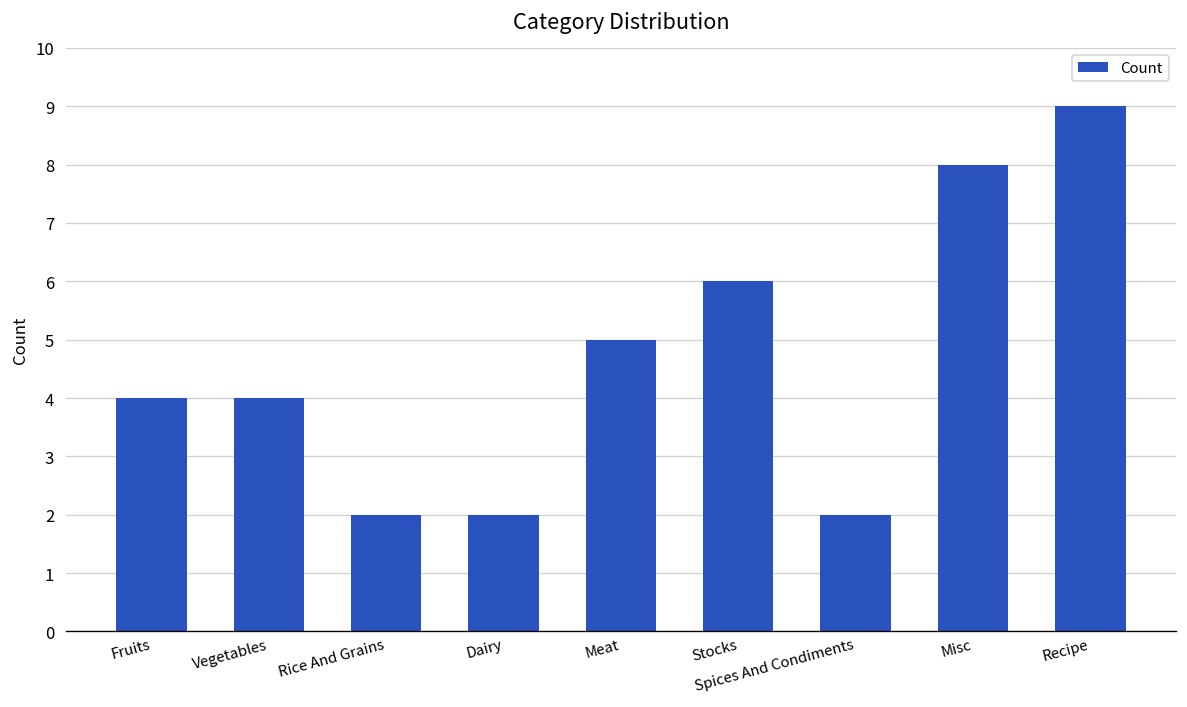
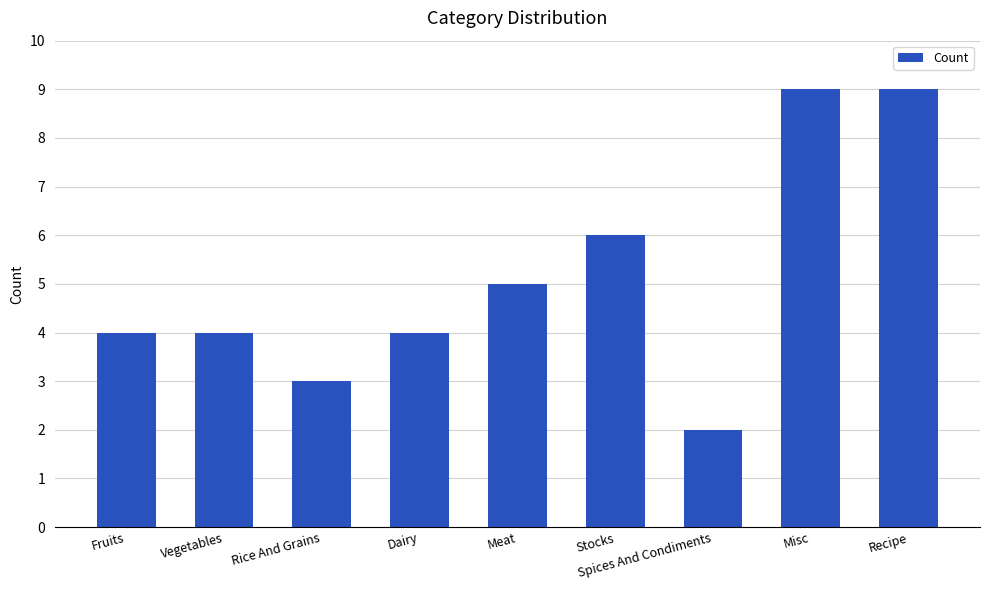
  {
    "Fruits": 4,
    "Vegetables": 4,
-   "Rice And Grains": 2,
-   "Dairy": 2,
+   "Rice And Grains": 3,
+   "Dairy": 4,
    "Meat": 5,
    "Stocks": 6,
    "Spices And Condiments": 2,
-   "Misc": 8,
+   "Misc": 9,
    "Recipe": 9
  }
